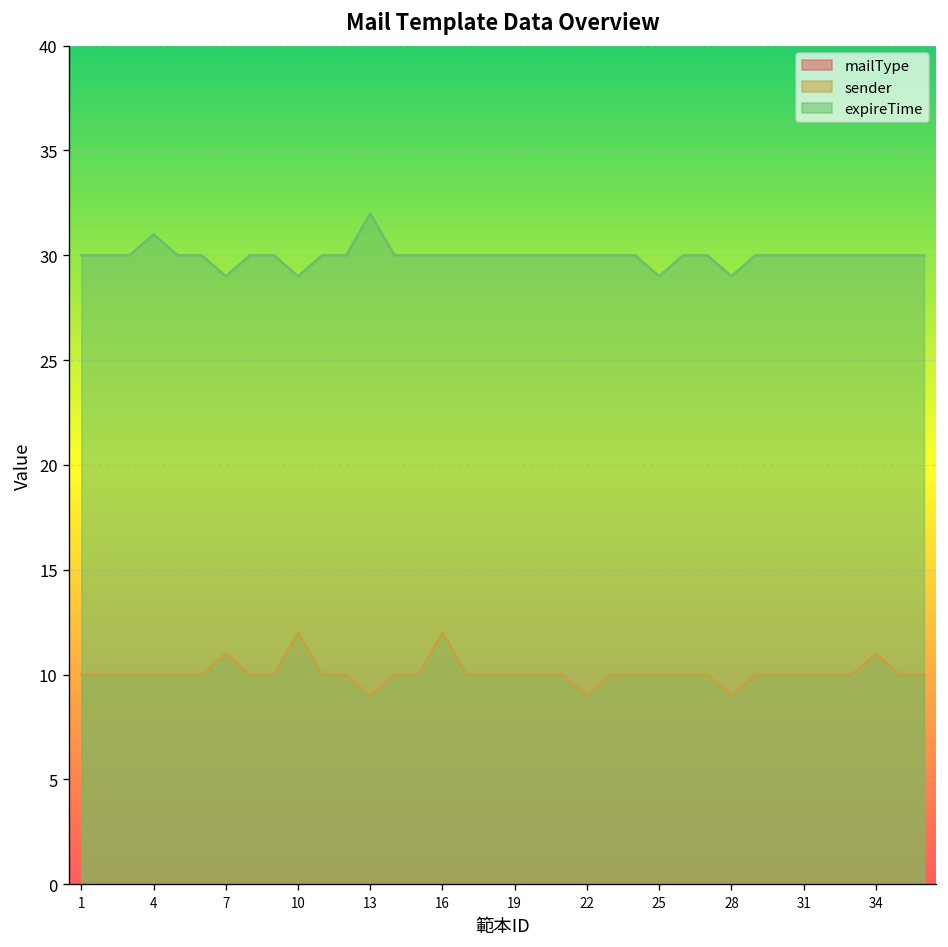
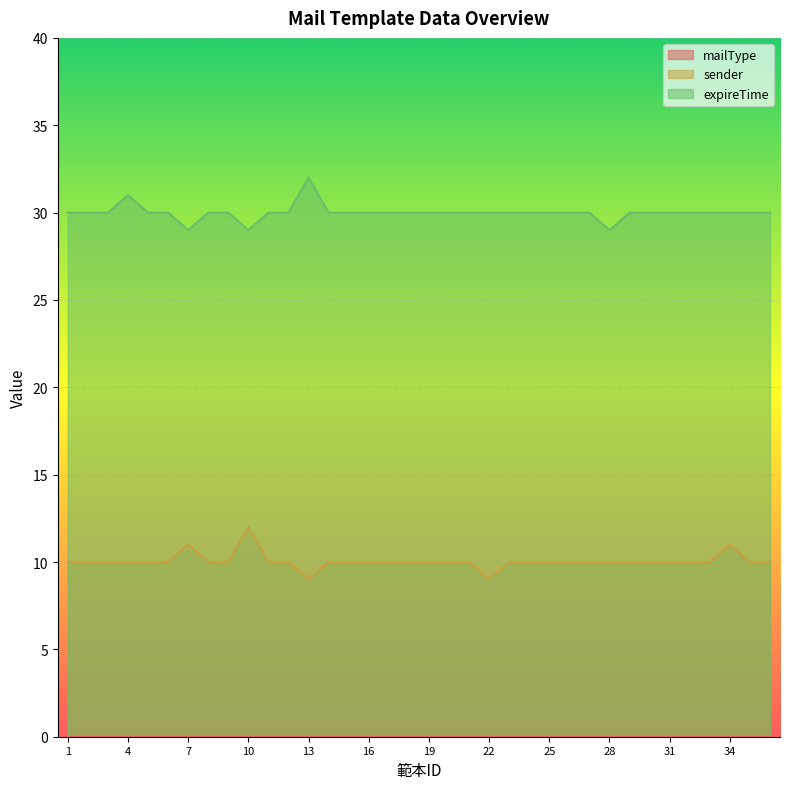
  {
    "mailType": {
      "1": 0,
      "4": 0,
      "7": 0,
      "10": 0,
      "13": 0,
      "16": 0,
      "19": 0,
      "22": 0,
      "25": 0,
      "28": 0,
      "31": 0,
      "34": 0
    },
    "sender": {
      "1": 10,
      "4": 10,
      "7": 11,
      "10": 12,
      "13": 9,
-     "16": 12,
+     "16": 10,
      "19": 10,
      "22": 9,
      "25": 10,
-     "28": 9,
+     "28": 10,
      "31": 10,
      "34": 11
    },
    "expireTime": {
      "1": 30,
      "4": 31,
      "7": 29,
      "10": 29,
      "13": 32,
      "16": 30,
      "19": 30,
      "22": 30,
-     "25": 29,
+     "25": 30,
      "28": 29,
      "31": 30,
      "34": 30
    }
  }
